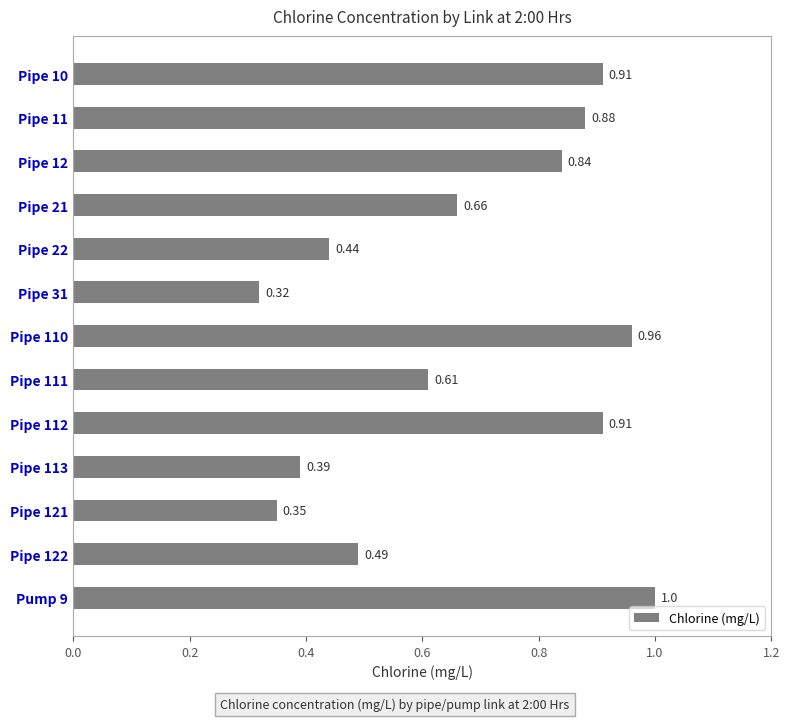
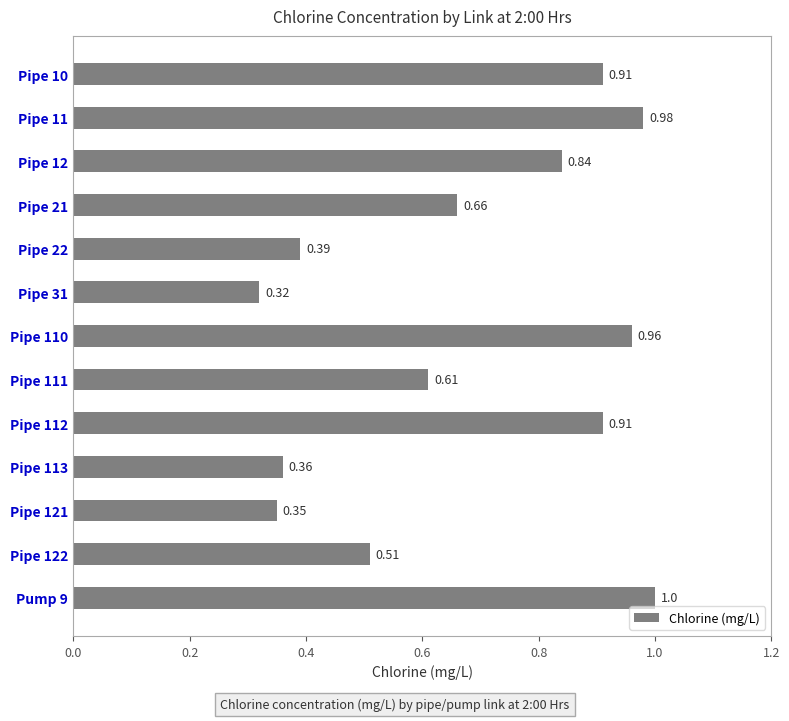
  {
    "Pipe 10": 0.91,
-   "Pipe 11": 0.88,
+   "Pipe 11": 0.98,
    "Pipe 12": 0.84,
    "Pipe 21": 0.66,
-   "Pipe 22": 0.44,
+   "Pipe 22": 0.39,
    "Pipe 31": 0.32,
    "Pipe 110": 0.96,
    "Pipe 111": 0.61,
    "Pipe 112": 0.91,
-   "Pipe 113": 0.39,
+   "Pipe 113": 0.36,
    "Pipe 121": 0.35,
-   "Pipe 122": 0.49,
+   "Pipe 122": 0.51,
    "Pump 9": 1.0
  }
